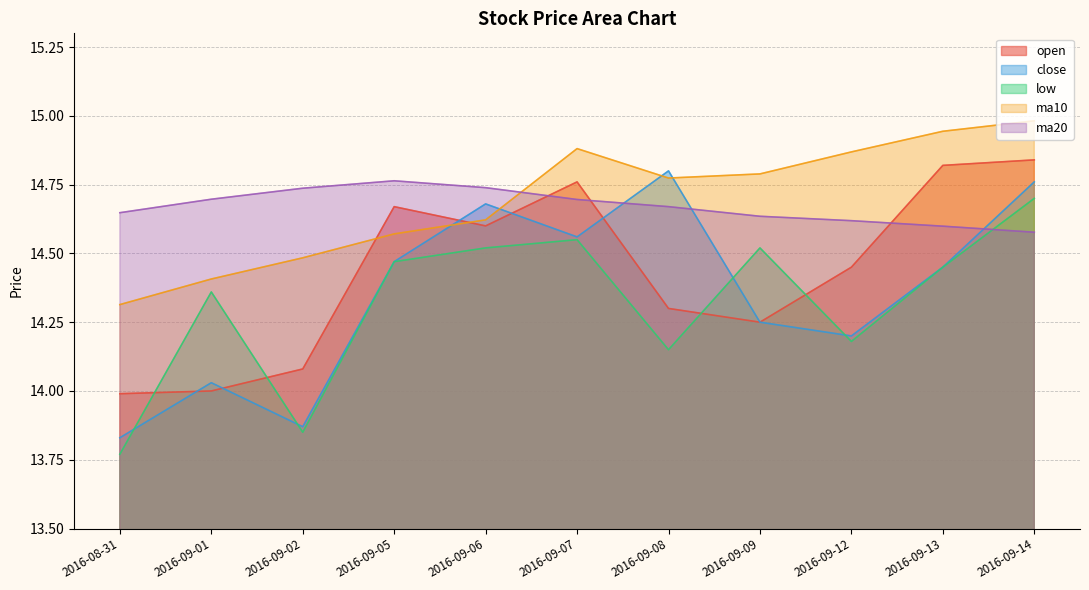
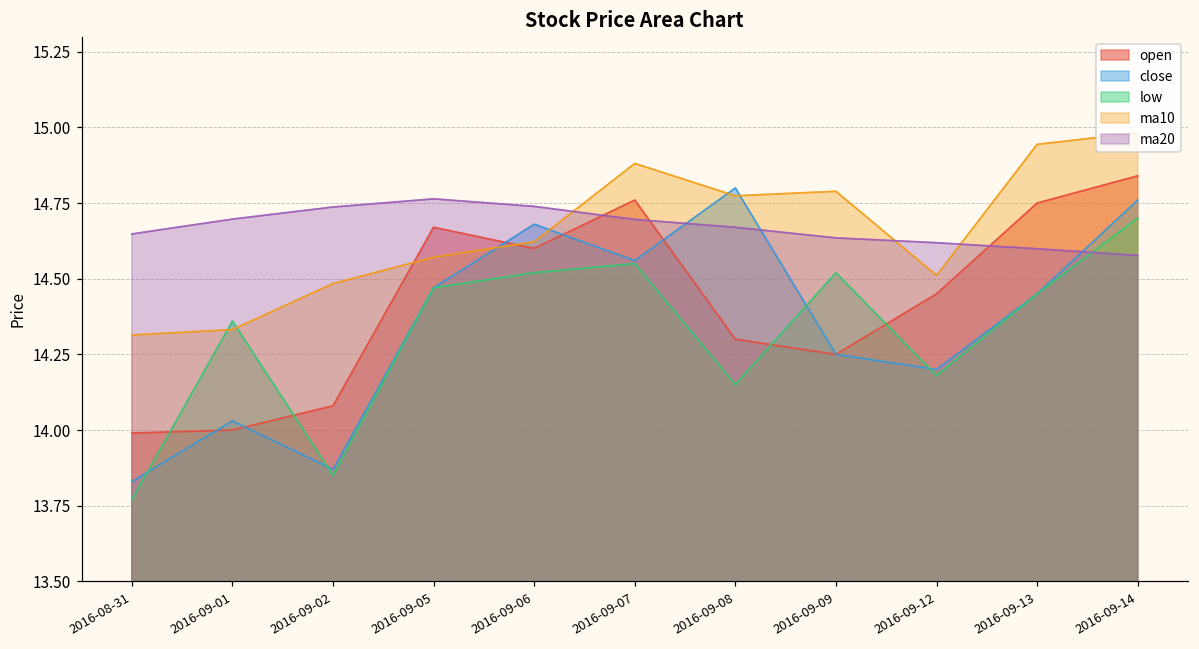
  {
    "open": {
      "2016-08-31": 13.99,
      "2016-09-01": 14.00,
      "2016-09-02": 14.08,
      "2016-09-05": 14.67,
      "2016-09-06": 14.60,
      "2016-09-07": 14.76,
      "2016-09-08": 14.30,
      "2016-09-12": 14.45,
-     "2016-09-13": 14.82,
+     "2016-09-13": 14.75,
      "2016-09-14": 14.84
    },
    "close": {
      "2016-08-31": 13.83,
      "2016-09-01": 14.03,
      "2016-09-02": 13.87,
      "2016-09-06": 14.68,
      "2016-09-07": 14.56,
      "2016-09-08": 14.80,
      "2016-09-12": 14.20,
      "2016-09-14": 14.76
    },
    "low": {
      "2016-08-31": 13.77,
      "2016-09-01": 14.36,
      "2016-09-02": 13.85,
      "2016-09-06": 14.52,
      "2016-09-07": 14.55,
      "2016-09-08": 14.15,
      "2016-09-09": 14.52,
      "2016-09-12": 14.18,
      "2016-09-14": 14.70
    },
    "ma10": {
      "2016-08-31": 14.31,
-     "2016-09-01": 14.41,
+     "2016-09-01": 14.33,
      "2016-09-02": 14.48,
      "2016-09-05": 14.57,
      "2016-09-06": 14.62,
      "2016-09-07": 14.88,
      "2016-09-08": 14.77,
      "2016-09-09": 14.79,
-     "2016-09-12": 14.87,
+     "2016-09-12": 14.51,
      "2016-09-13": 14.94
    },
    "ma20": {
      "2016-08-31": 14.65,
      "2016-09-01": 14.70,
      "2016-09-02": 14.74,
      "2016-09-05": 14.76,
      "2016-09-06": 14.74,
      "2016-09-07": 14.70,
      "2016-09-08": 14.67,
      "2016-09-09": 14.64,
      "2016-09-12": 14.62,
      "2016-09-13": 14.60,
      "2016-09-14": 14.58
    }
  }
